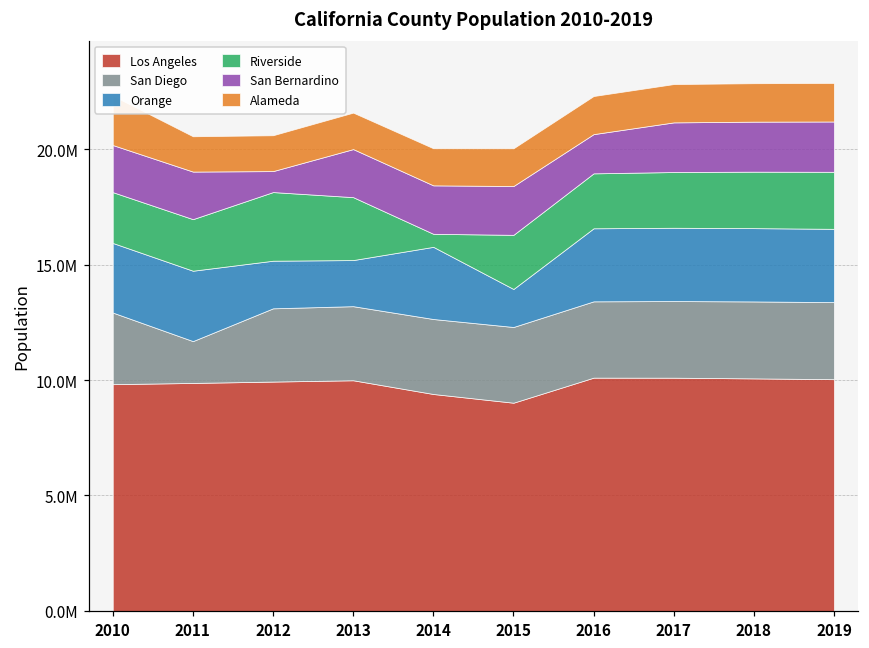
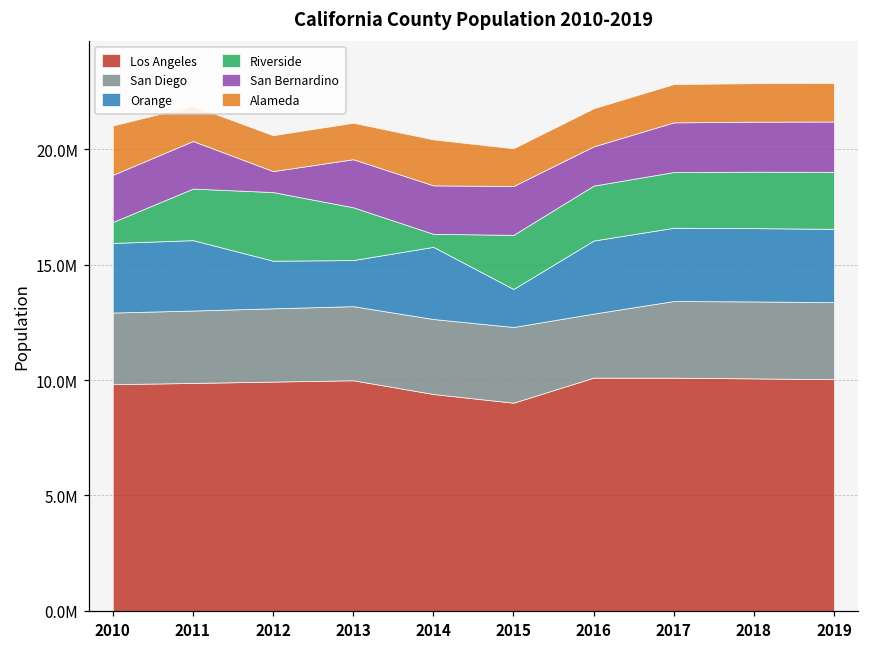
  {
    "Los Angeles": {
      "2010": 9800000,
      "2011": 9900000,
      "2012": 9900000,
      "2013": 10000000,
      "2014": 9400000,
      "2015": 9000000,
      "2016": 10100000,
      "2017": 10100000,
      "2018": 10100000,
      "2019": 10000000
    },
    "San Diego": {
      "2010": 3100000,
-     "2011": 1800000,
+     "2011": 3100000,
      "2012": 3200000,
      "2013": 3200000,
      "2014": 3200000,
      "2015": 3300000,
-     "2016": 3300000,
+     "2016": 2800000,
      "2017": 3300000,
      "2018": 3300000,
      "2019": 3300000
    },
    "Orange": {
      "2010": 3000000,
      "2011": 3000000,
      "2012": 2100000,
      "2013": 2000000,
      "2014": 3100000,
      "2015": 1600000,
      "2016": 3200000,
      "2017": 3200000,
      "2018": 3200000,
      "2019": 3200000
    },
    "Riverside": {
-     "2010": 2200000,
+     "2010": 900000,
      "2011": 2200000,
      "2012": 3000000,
-     "2013": 2700000,
+     "2013": 2300000,
      "2014": 600000,
      "2015": 2300000,
      "2016": 2400000,
      "2017": 2400000,
      "2018": 2400000,
      "2019": 2500000
    },
    "San Bernardino": {
      "2010": 2000000,
      "2011": 2100000,
      "2012": 900000,
      "2013": 2100000,
      "2014": 2100000,
      "2015": 2100000,
      "2016": 1700000,
      "2017": 2200000,
      "2018": 2200000,
      "2019": 2200000
    },
    "Alameda": {
      "2012": 1600000,
      "2013": 1600000,
-     "2014": 1600000,
+     "2014": 2000000,
      "2015": 1600000,
      "2016": 1700000,
      "2017": 1700000,
      "2018": 1700000,
      "2019": 1700000
    }
  }
